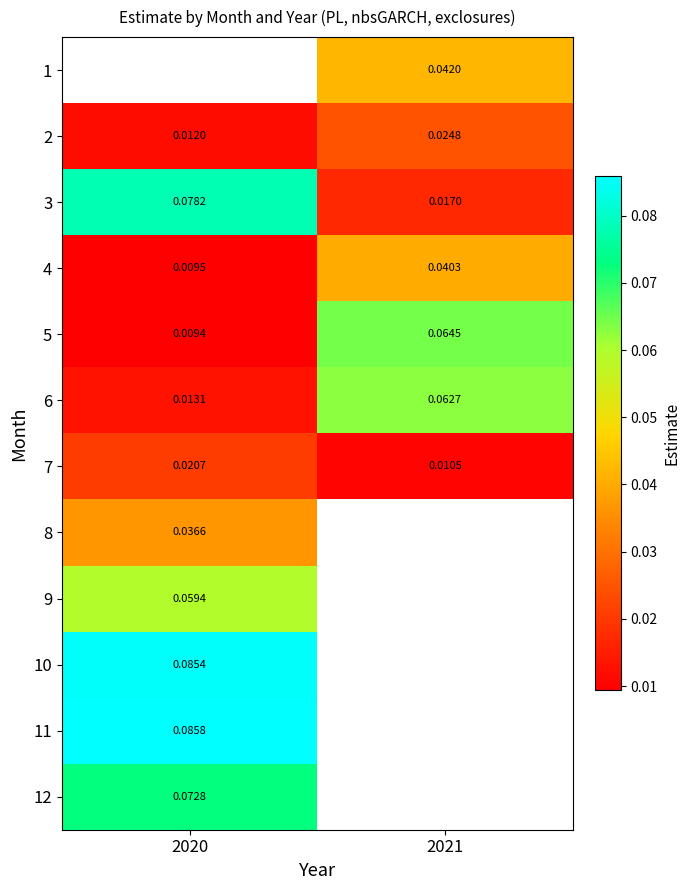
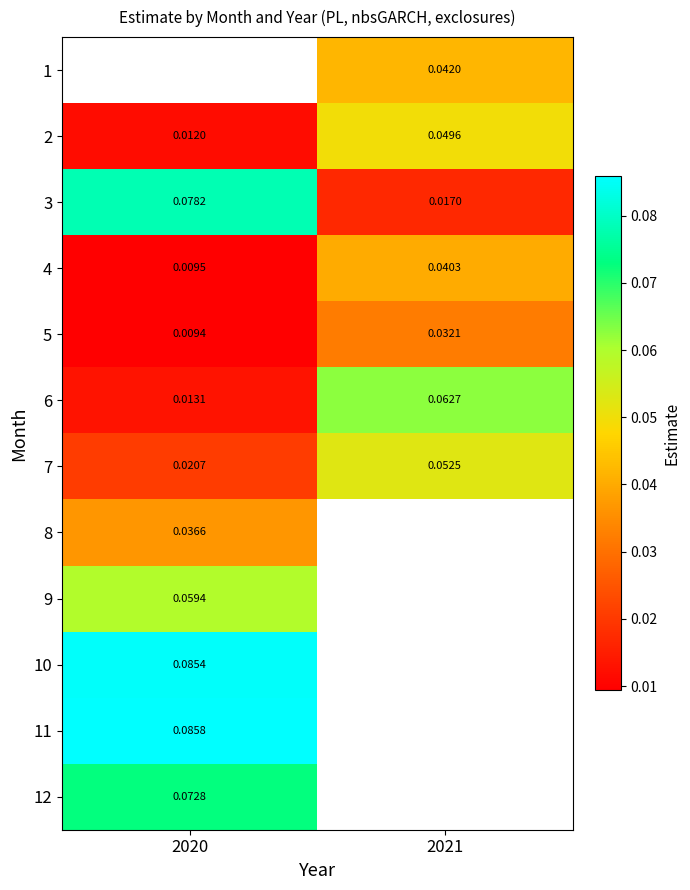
  {
    "1": {
      "2021": 0.0420
    },
    "2": {
      "2020": 0.0120,
-     "2021": 0.0248
+     "2021": 0.0496
    },
    "3": {
      "2020": 0.0782,
      "2021": 0.0170
    },
    "4": {
      "2020": 0.0095,
      "2021": 0.0403
    },
    "5": {
      "2020": 0.0094,
-     "2021": 0.0645
+     "2021": 0.0321
    },
    "6": {
      "2020": 0.0131,
      "2021": 0.0627
    },
    "7": {
      "2020": 0.0207,
-     "2021": 0.0105
+     "2021": 0.0525
    },
    "8": {
      "2020": 0.0366
    },
    "9": {
      "2020": 0.0594
    },
    "10": {
      "2020": 0.0854
    },
    "11": {
      "2020": 0.0858
    },
    "12": {
      "2020": 0.0728
    }
  }
